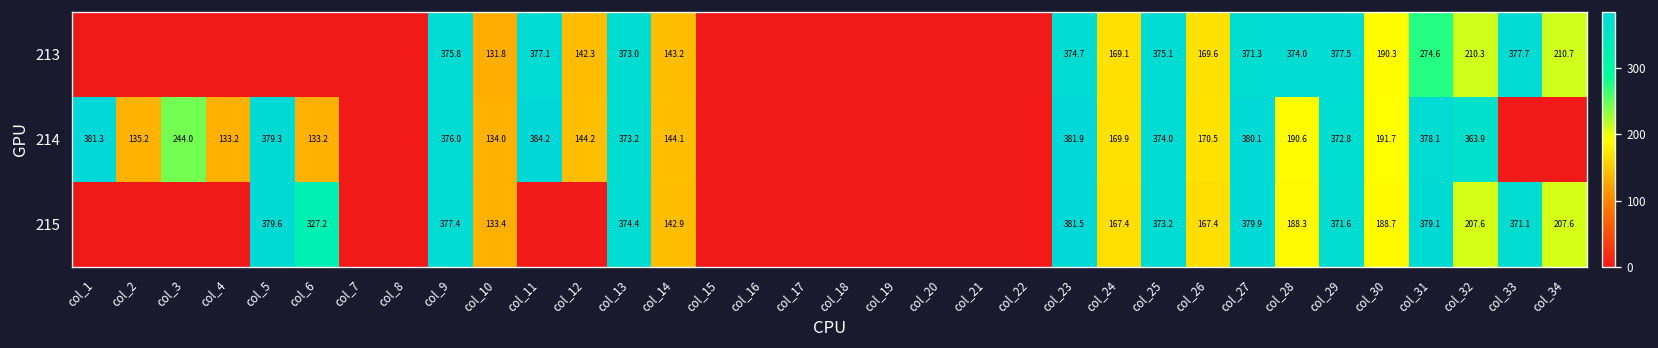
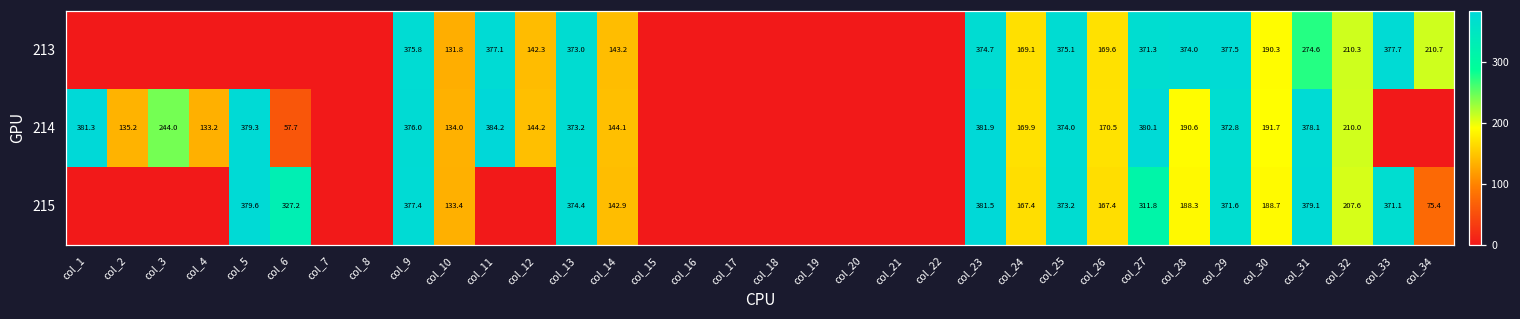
  {
    "213": {
      "col_9": 375.8,
      "col_10": 131.8,
      "col_11": 377.1,
      "col_12": 142.3,
      "col_13": 373.0,
      "col_14": 143.2,
      "col_23": 374.7,
      "col_24": 169.1,
      "col_25": 375.1,
      "col_26": 169.6,
      "col_27": 371.3,
      "col_28": 374.0,
      "col_29": 377.5,
      "col_30": 190.3,
      "col_31": 274.6,
      "col_32": 210.3,
      "col_33": 377.7,
      "col_34": 210.7
    },
    "214": {
      "col_1": 381.3,
      "col_2": 135.2,
      "col_3": 244.0,
      "col_4": 133.2,
      "col_5": 379.3,
-     "col_6": 133.2,
+     "col_6": 57.7,
      "col_9": 376.0,
      "col_10": 134.0,
      "col_11": 384.2,
      "col_12": 144.2,
      "col_13": 373.2,
      "col_14": 144.1,
      "col_23": 381.9,
      "col_24": 169.9,
      "col_25": 374.0,
      "col_26": 170.5,
      "col_27": 380.1,
      "col_28": 190.6,
      "col_29": 372.8,
      "col_30": 191.7,
      "col_31": 378.1,
-     "col_32": 363.9
+     "col_32": 210.0
    },
    "215": {
      "col_5": 379.6,
      "col_6": 327.2,
      "col_9": 377.4,
      "col_10": 133.4,
      "col_13": 374.4,
      "col_14": 142.9,
      "col_23": 381.5,
      "col_24": 167.4,
      "col_25": 373.2,
      "col_26": 167.4,
-     "col_27": 379.9,
+     "col_27": 311.8,
      "col_28": 188.3,
      "col_29": 371.6,
      "col_30": 188.7,
      "col_31": 379.1,
      "col_32": 207.6,
      "col_33": 371.1,
-     "col_34": 207.6
+     "col_34": 75.4
    }
  }
